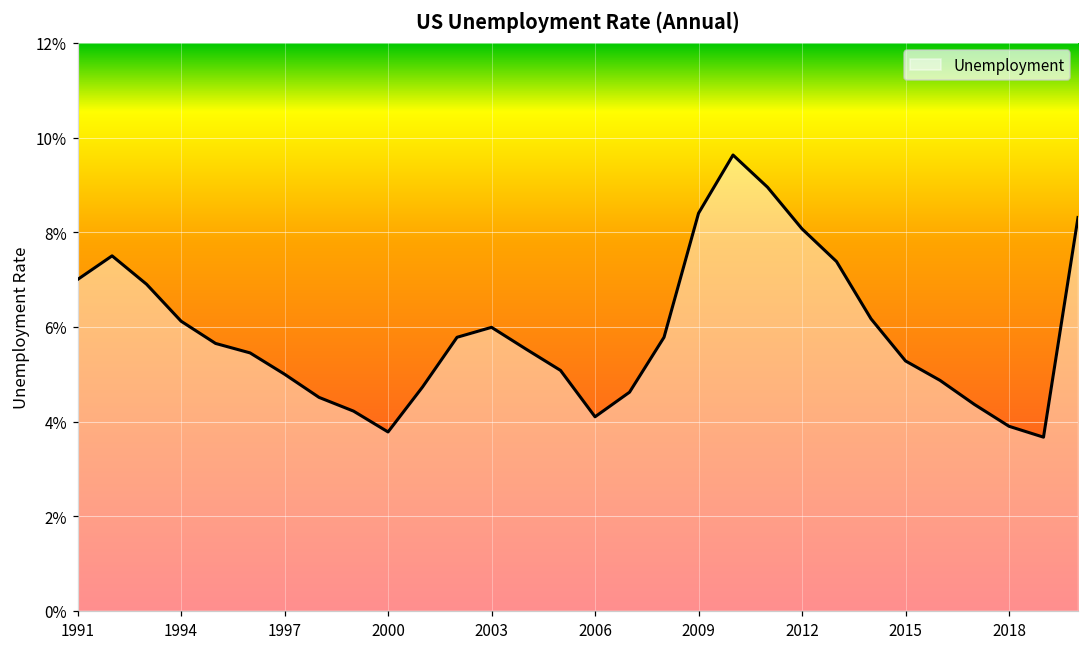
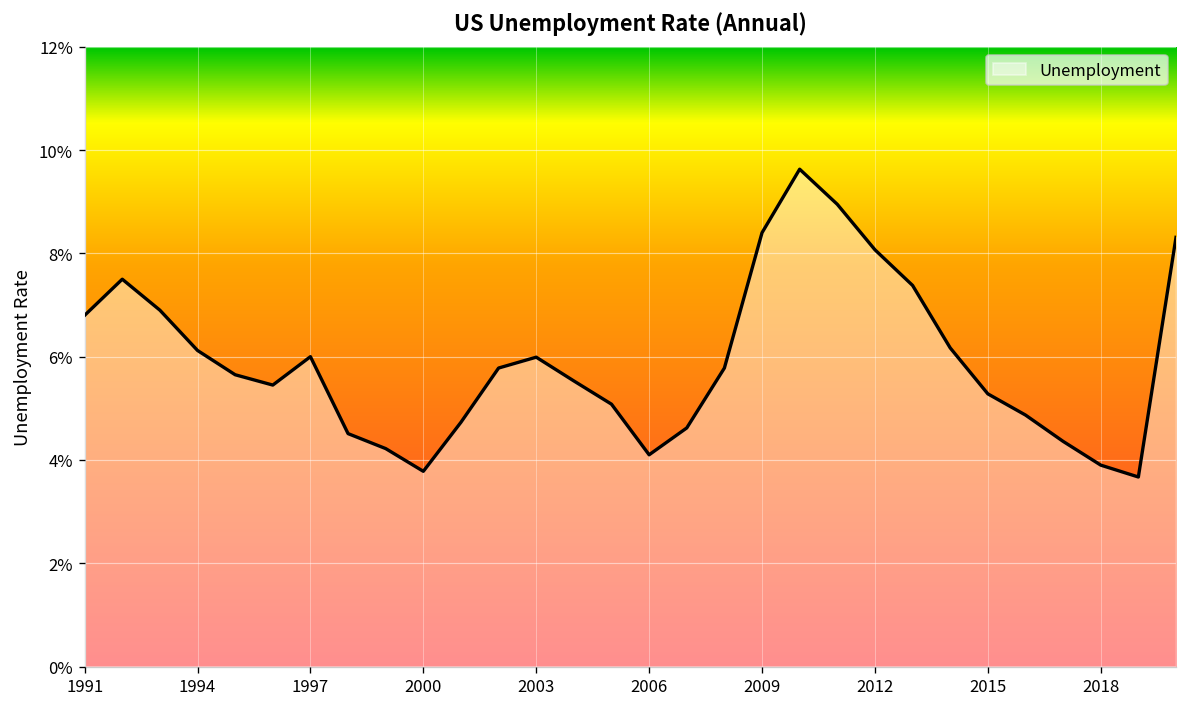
  {
-   "1991": "7.0%",
+   "1991": "6.8%",
    "1994": "6.1%",
-   "1997": "5.0%",
+   "1997": "6.0%",
    "2000": "3.8%",
    "2003": "6.0%",
    "2006": "4.1%",
    "2009": "8.4%",
    "2012": "8.1%",
    "2015": "5.3%",
    "2018": "3.9%"
  }
